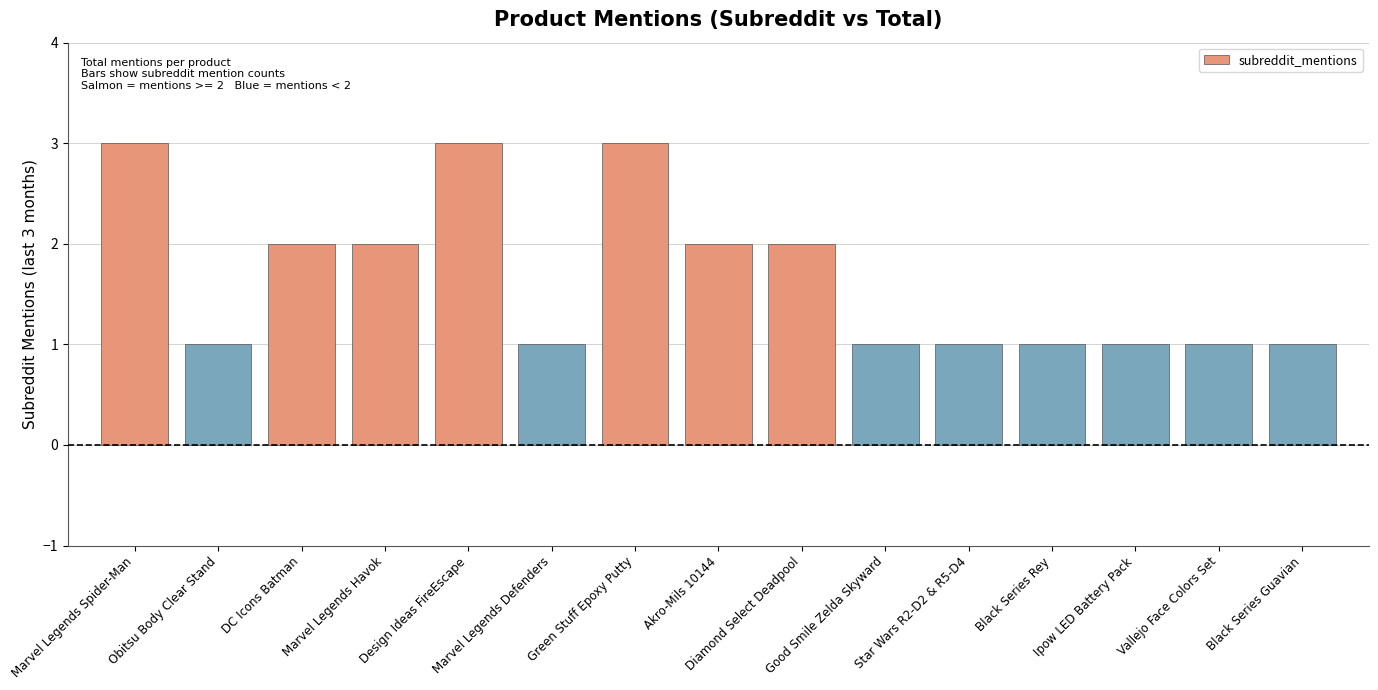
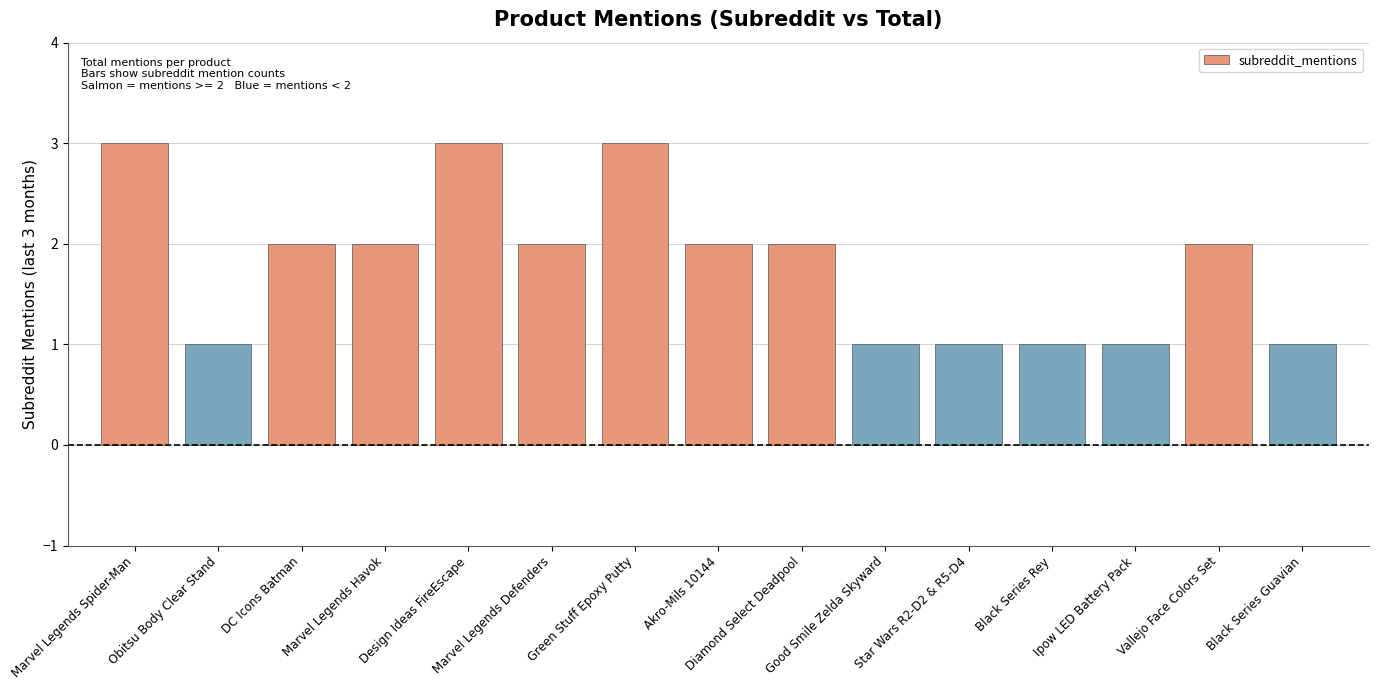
  {
    "Marvel Legends Spider-Man": 3,
    "Obitsu Body Clear Stand": 1,
    "DC Icons Batman": 2,
    "Marvel Legends Havok": 2,
    "Design Ideas FireEscape": 3,
-   "Marvel Legends Defenders": 1,
+   "Marvel Legends Defenders": 2,
    "Green Stuff Epoxy Putty": 3,
    "Akro-Mils 10144": 2,
    "Diamond Select Deadpool": 2,
    "Good Smile Zelda Skyward": 1,
    "Star Wars R2-D2 & R5-D4": 1,
    "Black Series Rey": 1,
    "Ipow LED Battery Pack": 1,
-   "Vallejo Face Colors Set": 1,
+   "Vallejo Face Colors Set": 2,
    "Black Series Guavian": 1
  }
